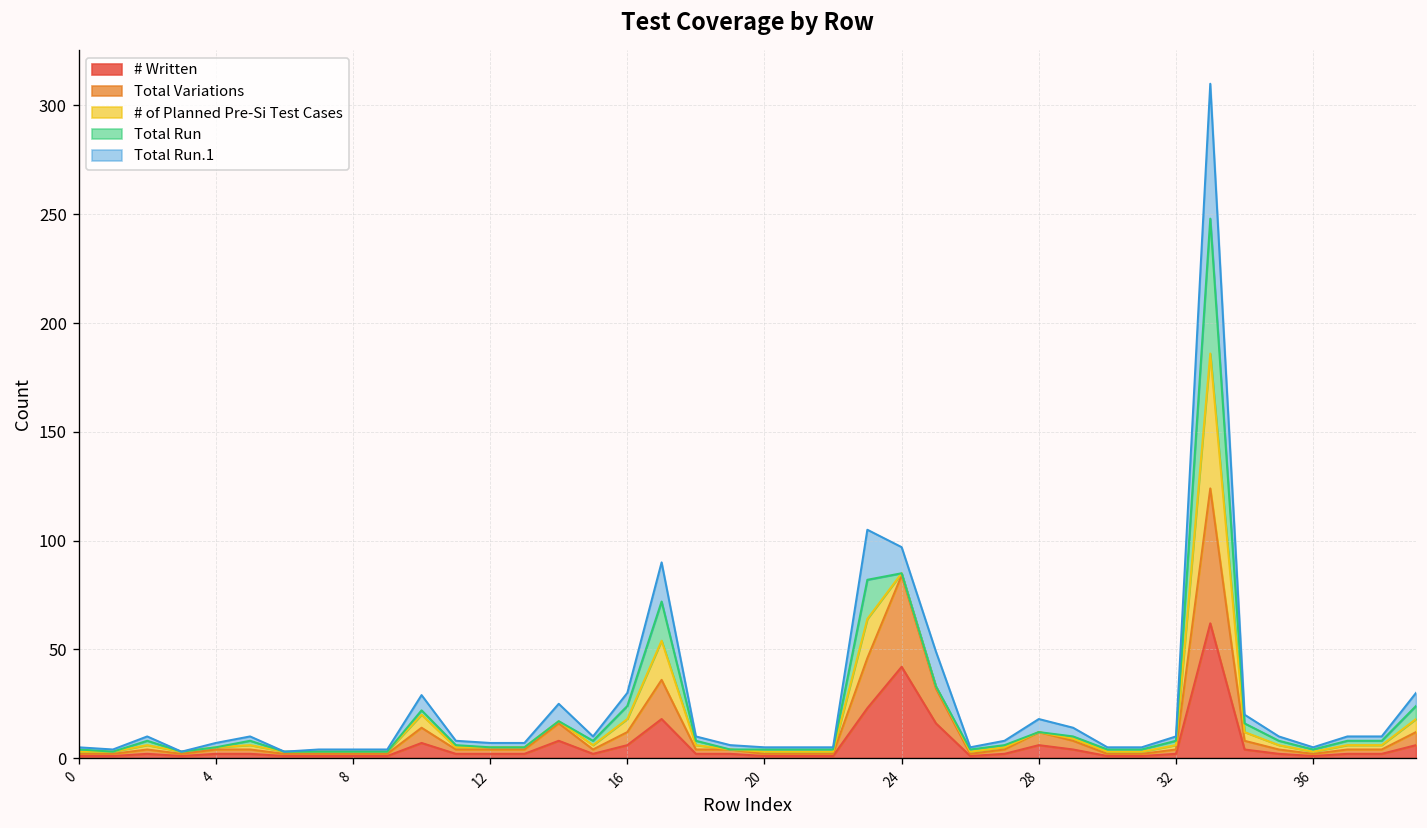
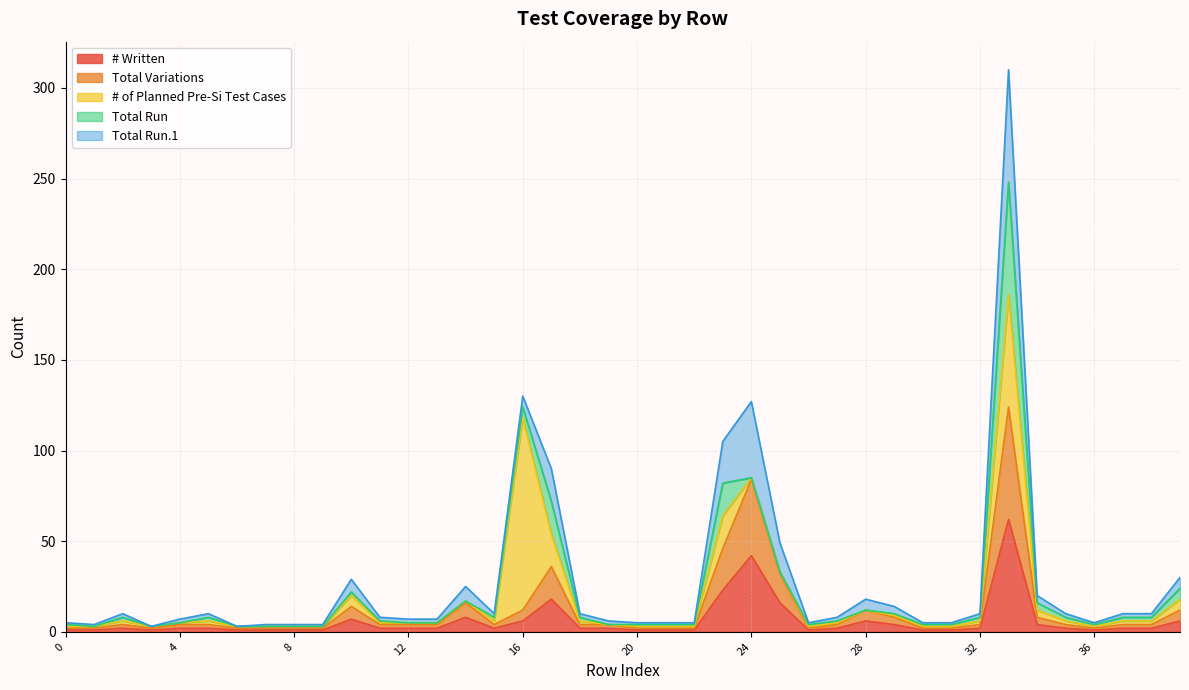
  {
    "# of Planned Pre-Si Test Cases": {
-     "16": 6,
+     "16": 106,
      "32": 2
    },
    "Total Run": {
      "16": 6,
      "32": 2
    },
    "Total Run.1": {
      "4": 2,
      "12": 2,
      "16": 6,
-     "24": 12,
+     "24": 42,
      "28": 6,
      "32": 2
    }
  }
